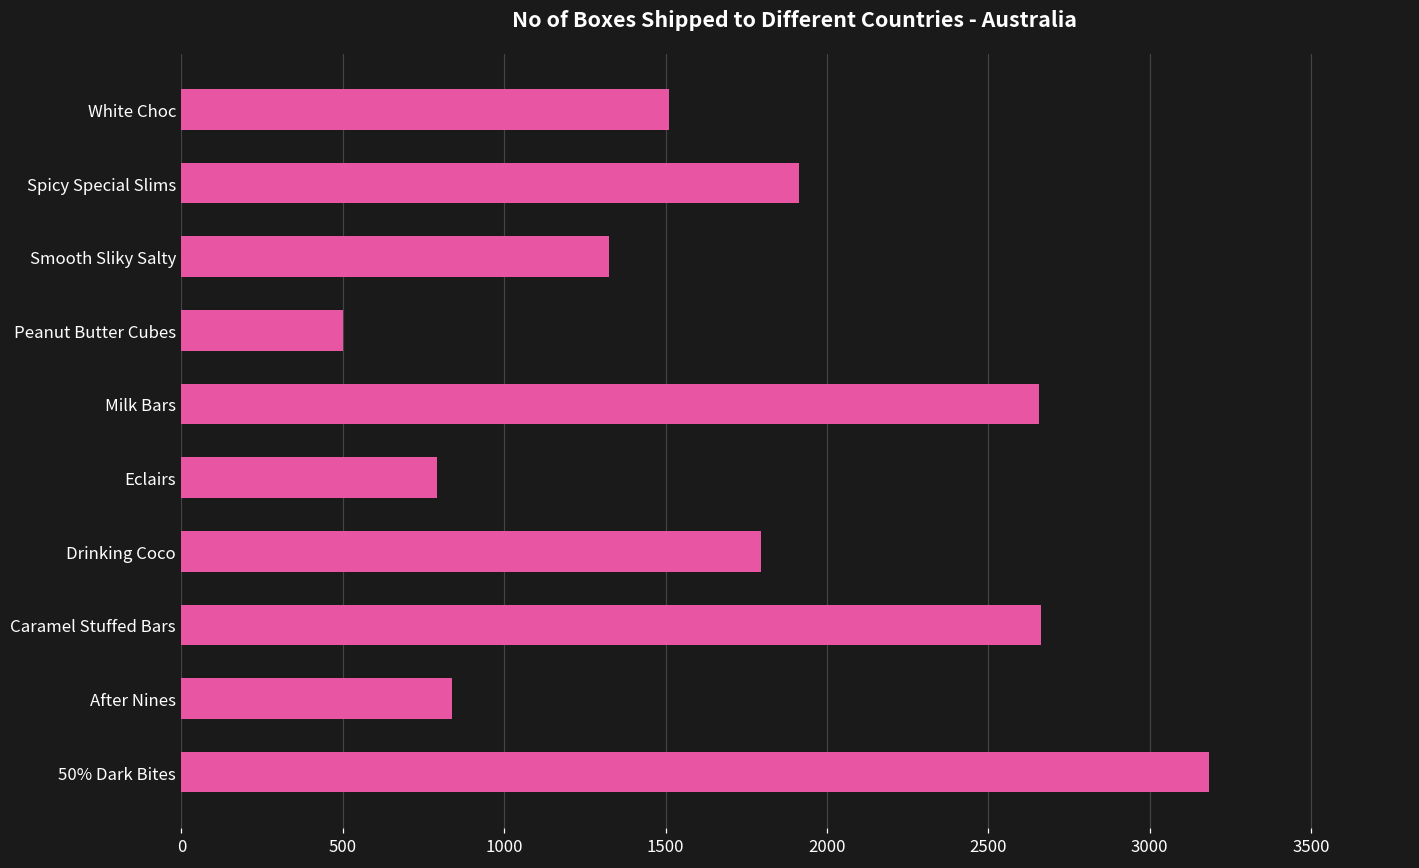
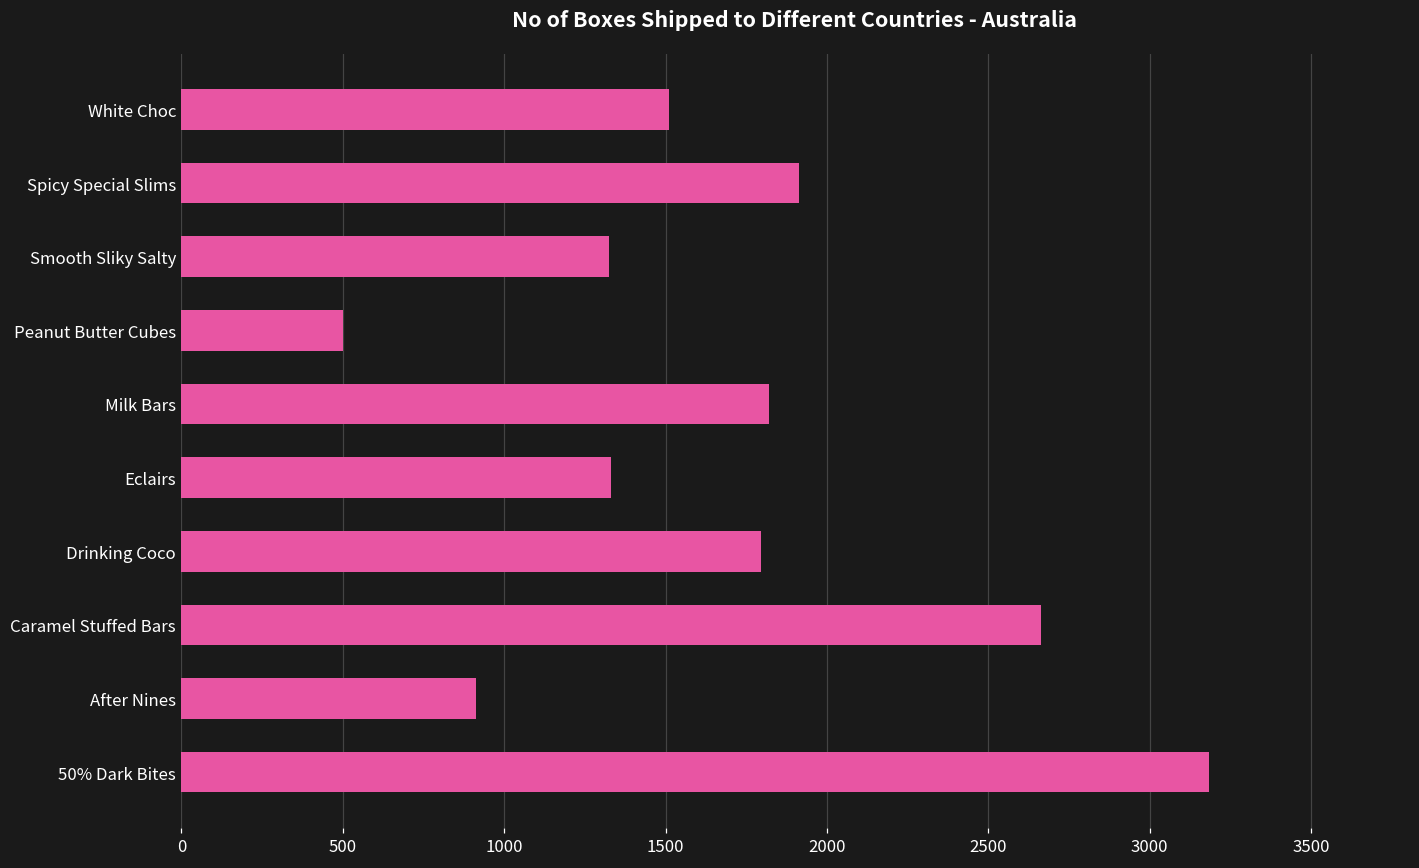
  {
    "White Choc": 1510,
    "Spicy Special Slims": 1910,
    "Smooth Sliky Salty": 1330,
    "Peanut Butter Cubes": 500,
-   "Milk Bars": 2660,
-   "Eclairs": 790,
+   "Milk Bars": 1820,
+   "Eclairs": 1330,
    "Drinking Coco": 1800,
    "Caramel Stuffed Bars": 2660,
-   "After Nines": 840,
+   "After Nines": 910,
    "50% Dark Bites": 3180
  }
